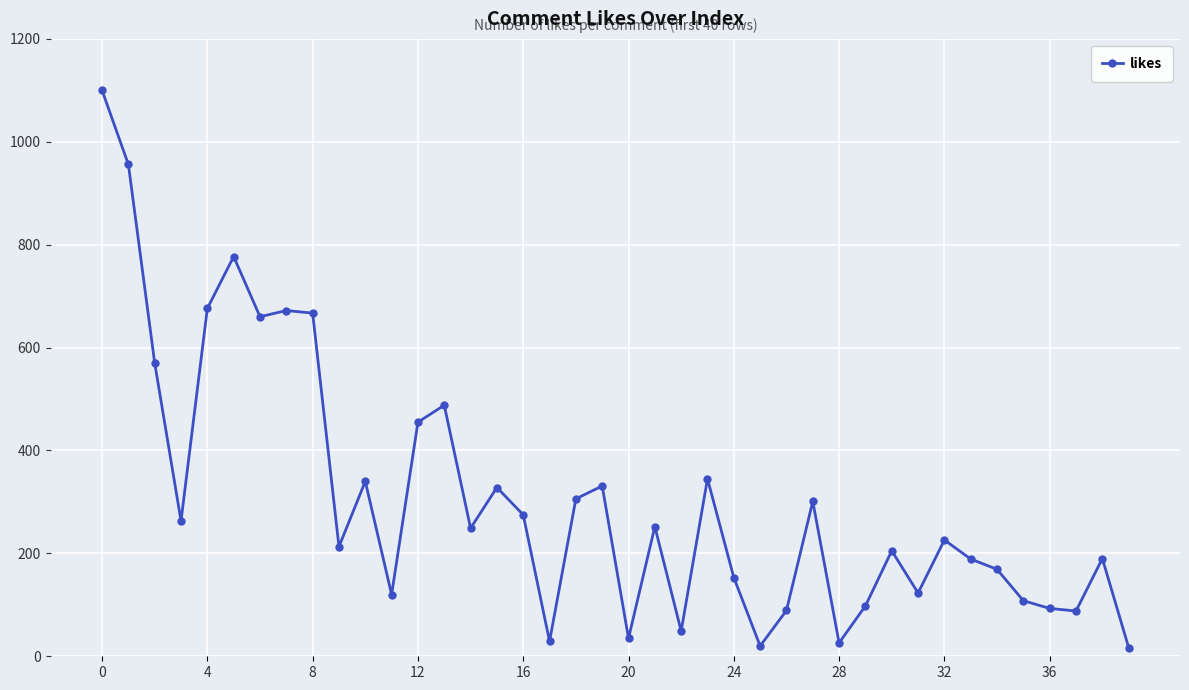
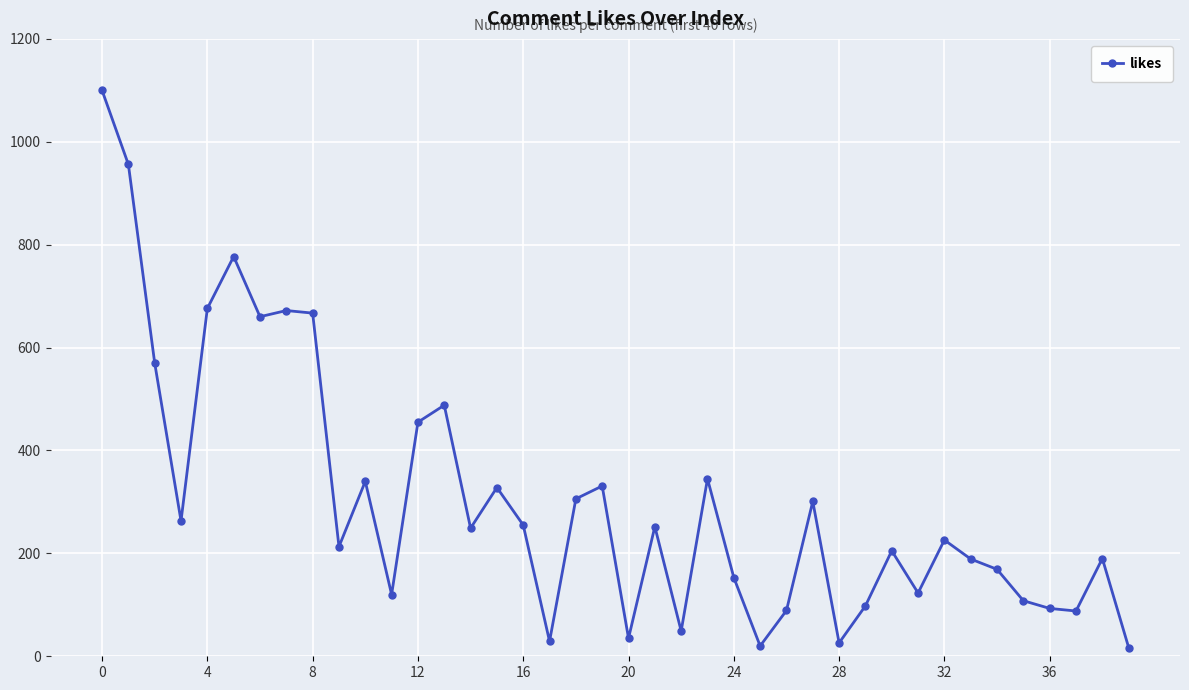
  {
    "0": 1100,
    "4": 680,
    "8": 670,
    "12": 460,
-   "16": 280,
+   "16": 260,
    "20": 40,
    "24": 150,
    "28": 30,
    "32": 230,
    "36": 90
  }
